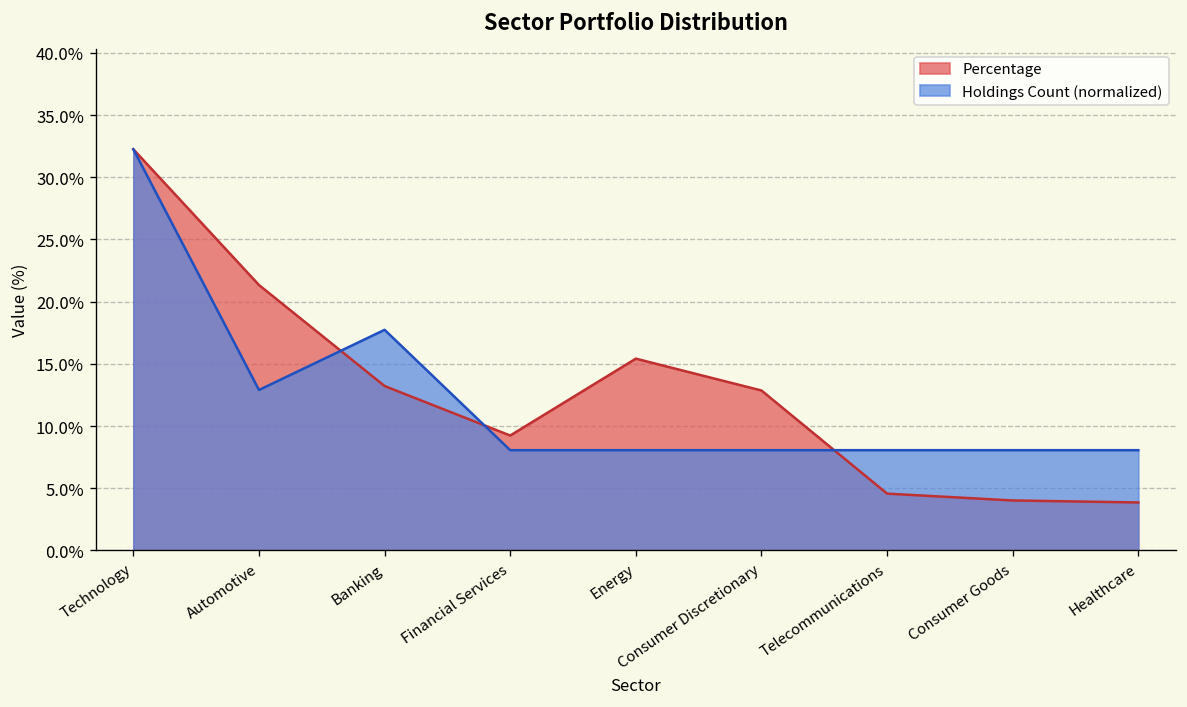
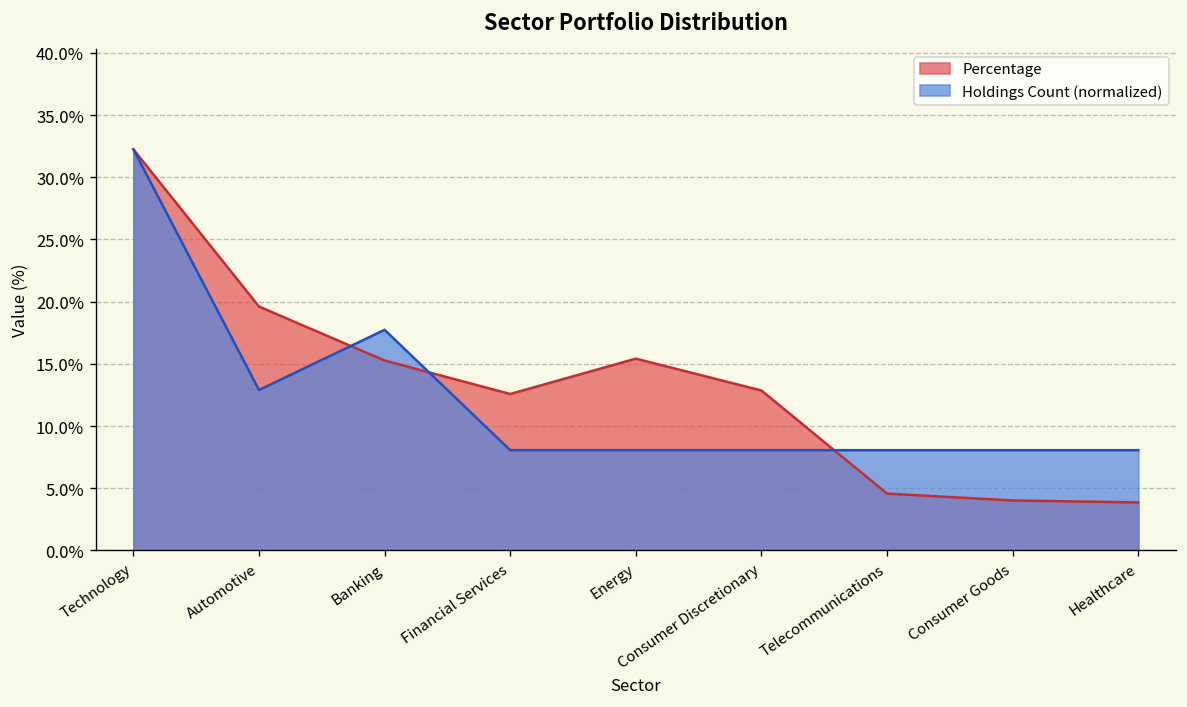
  {
    "Percentage": {
-     "Automotive": "21.3%",
-     "Banking": "13.2%",
-     "Financial Services": "9.2%",
+     "Automotive": "19.6%",
+     "Banking": "15.3%",
+     "Financial Services": "12.6%",
      "Energy": "15.4%",
      "Consumer Discretionary": "12.9%",
      "Telecommunications": "4.6%",
      "Consumer Goods": "4.0%",
      "Healthcare": "3.9%"
    },
    "Holdings Count (normalized)": {
      "Automotive": "12.9%",
      "Banking": "17.7%",
      "Financial Services": "8.1%",
      "Energy": "8.1%",
      "Consumer Discretionary": "8.1%",
      "Telecommunications": "8.1%",
      "Consumer Goods": "8.1%",
      "Healthcare": "8.1%"
    }
  }
